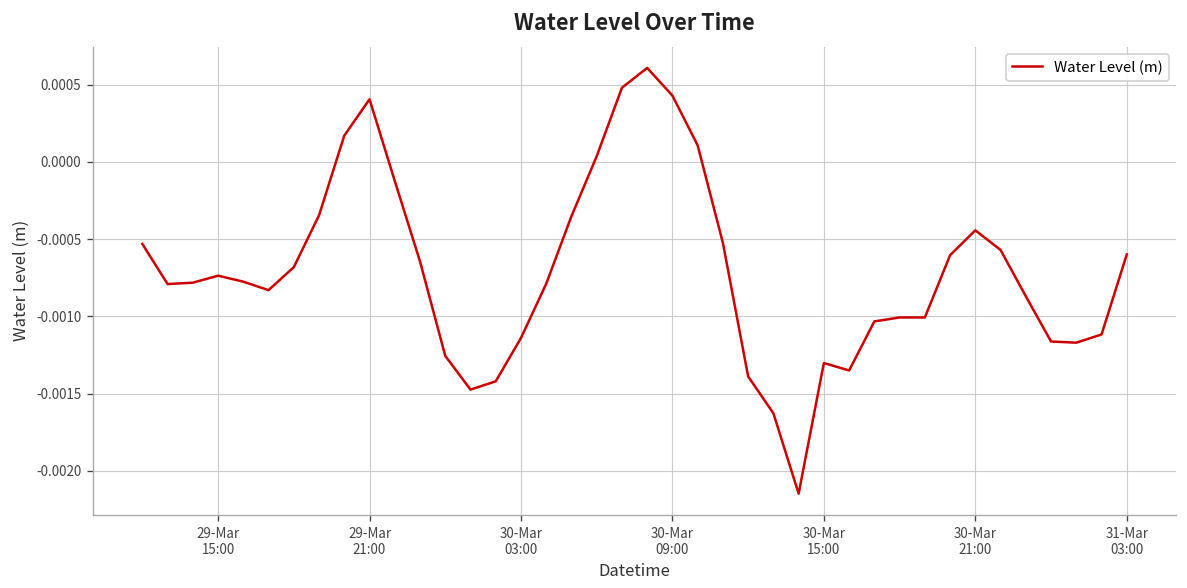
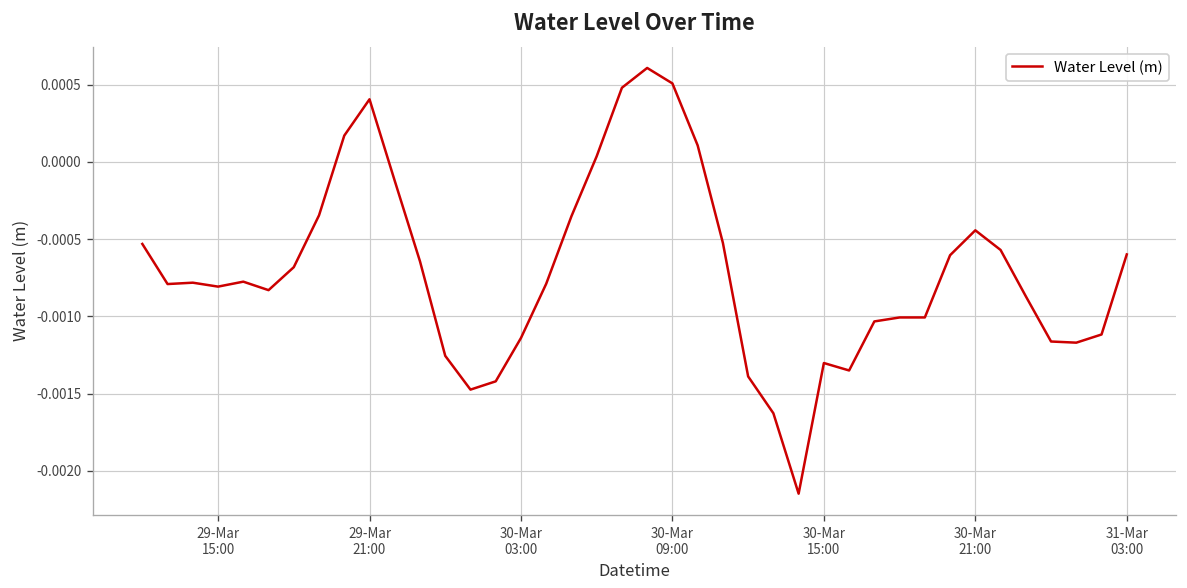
  {
-   "29-Mar 15:00": -0.00074,
+   "29-Mar 15:00": -0.00081,
    "29-Mar 21:00": 0.00041,
    "30-Mar 03:00": -0.00114,
-   "30-Mar 09:00": 0.00043,
+   "30-Mar 09:00": 0.00051,
    "30-Mar 15:00": -0.00130,
    "30-Mar 21:00": -0.00044,
    "31-Mar 03:00": -0.00060
  }
